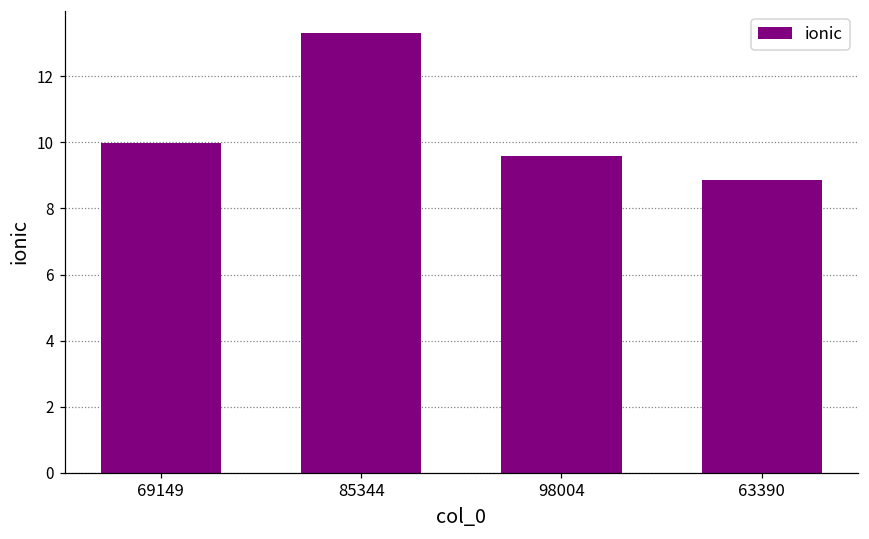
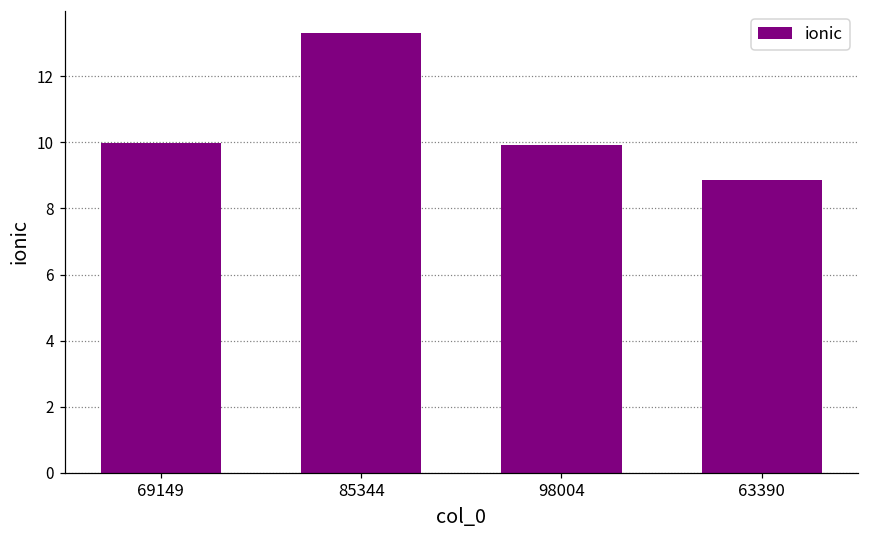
  {
    "69149": 10.0,
    "85344": 13.3,
-   "98004": 9.6,
+   "98004": 9.9,
    "63390": 8.9
  }
